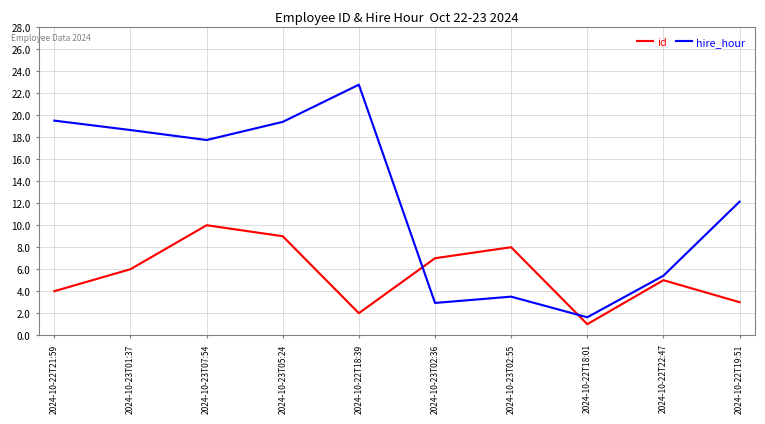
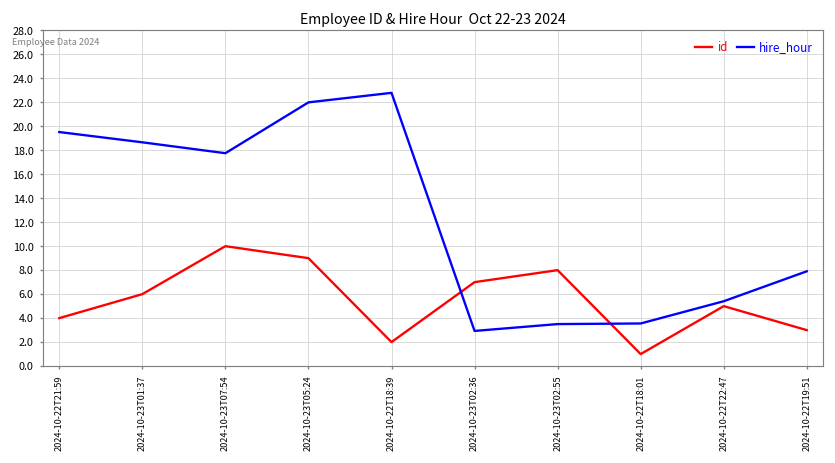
  {
    "id": {
      "2024-10-22T21:59": 4,
      "2024-10-23T01:37": 6,
      "2024-10-23T07:54": 10,
      "2024-10-23T05:24": 9,
      "2024-10-22T18:39": 2,
      "2024-10-23T02:36": 7,
      "2024-10-23T02:55": 8,
      "2024-10-22T18:01": 1,
      "2024-10-22T22:47": 5,
      "2024-10-22T19:51": 3
    },
    "hire_hour": {
      "2024-10-22T21:59": 20,
      "2024-10-23T01:37": 19,
      "2024-10-23T07:54": 18,
-     "2024-10-23T05:24": 19,
+     "2024-10-23T05:24": 22,
      "2024-10-22T18:39": 23,
      "2024-10-23T02:36": 3,
      "2024-10-23T02:55": 4,
-     "2024-10-22T18:01": 2,
+     "2024-10-22T18:01": 4,
      "2024-10-22T22:47": 5,
-     "2024-10-22T19:51": 12
+     "2024-10-22T19:51": 8
    }
  }
